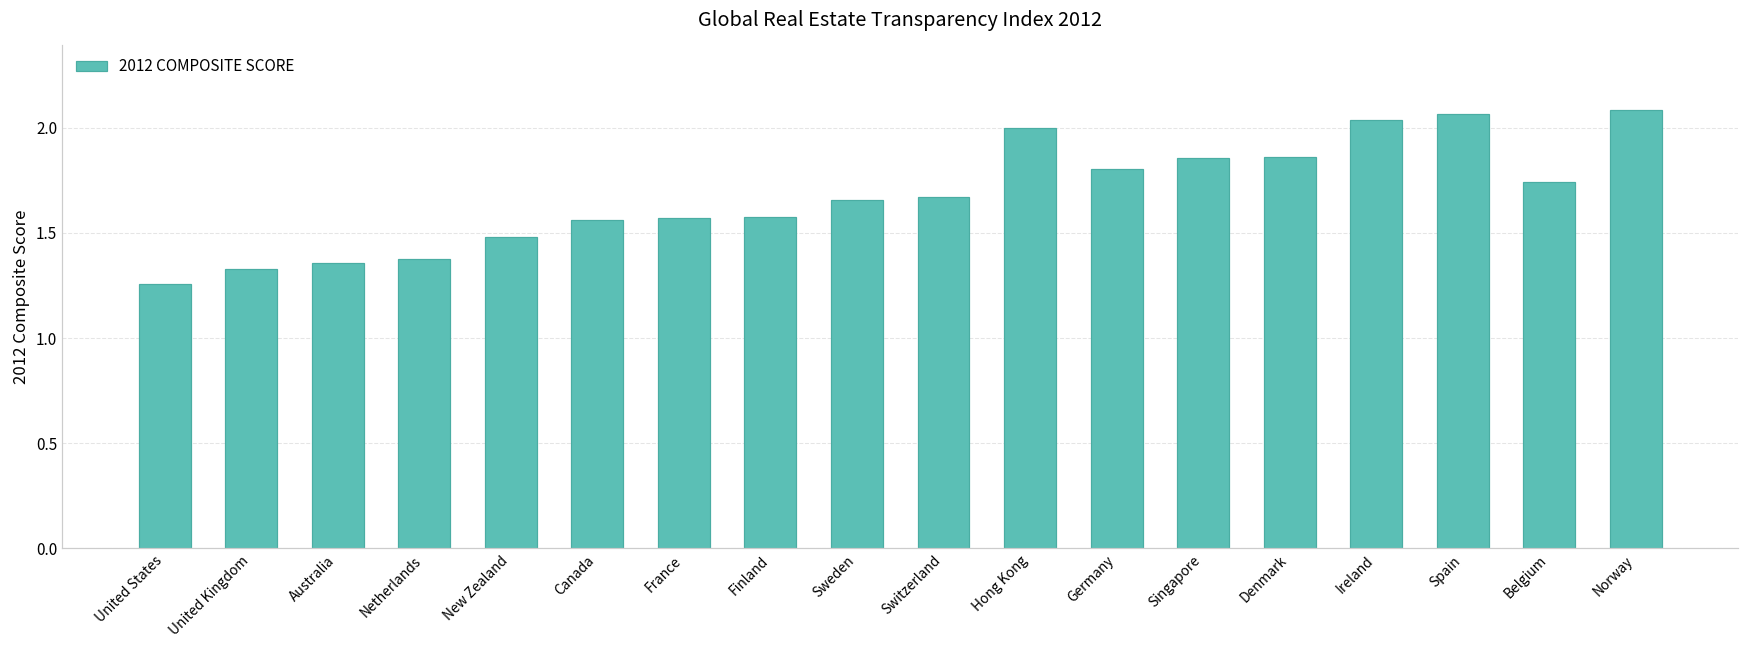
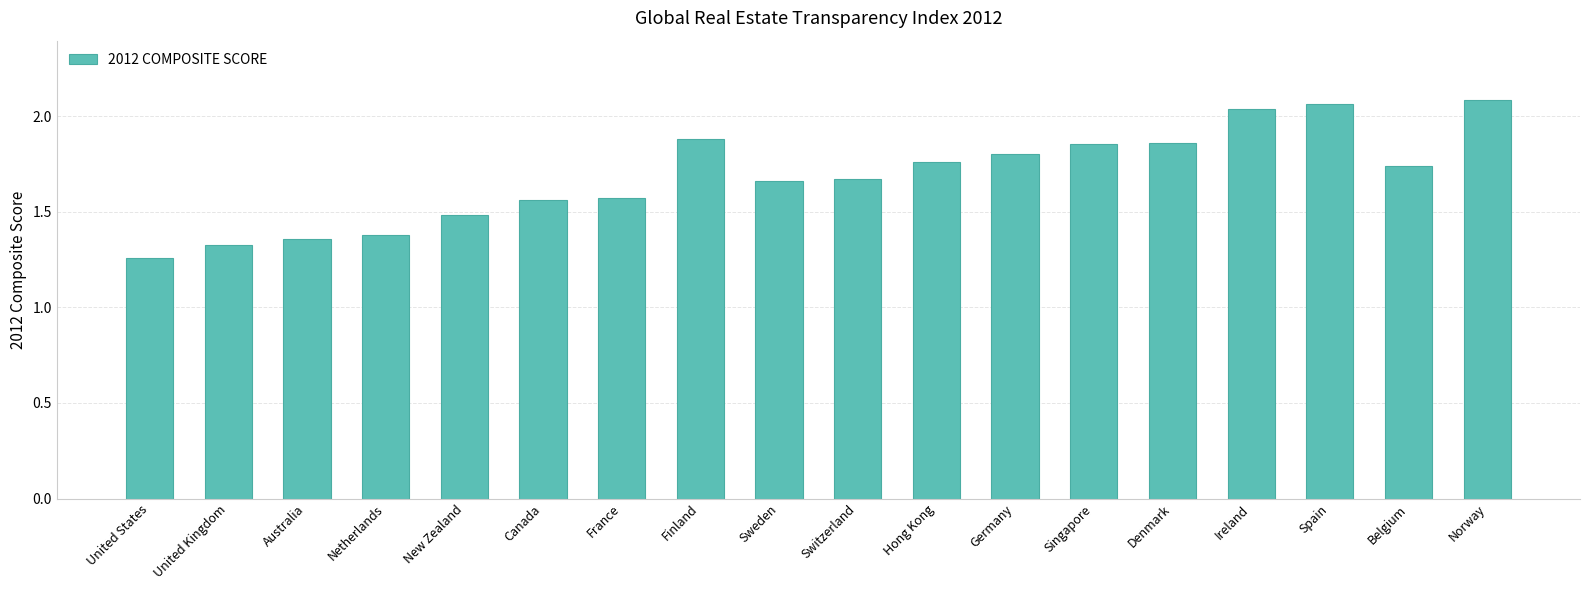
  {
    "United States": 1.26,
    "United Kingdom": 1.33,
    "Australia": 1.36,
    "Netherlands": 1.38,
    "New Zealand": 1.48,
    "Canada": 1.56,
    "France": 1.57,
-   "Finland": 1.57,
+   "Finland": 1.88,
    "Sweden": 1.66,
    "Switzerland": 1.67,
-   "Hong Kong": 2.00,
+   "Hong Kong": 1.76,
    "Germany": 1.80,
    "Singapore": 1.85,
    "Denmark": 1.86,
    "Ireland": 2.03,
    "Spain": 2.06,
    "Belgium": 1.74,
    "Norway": 2.08
  }
